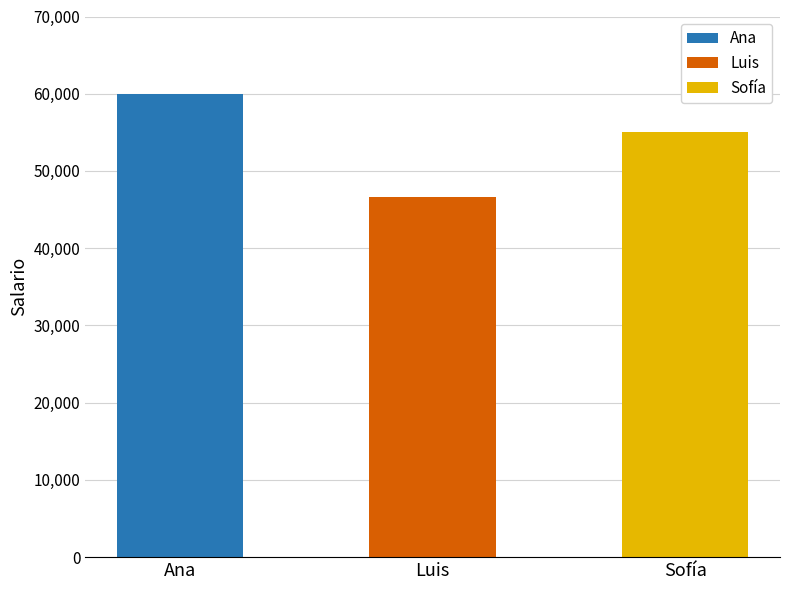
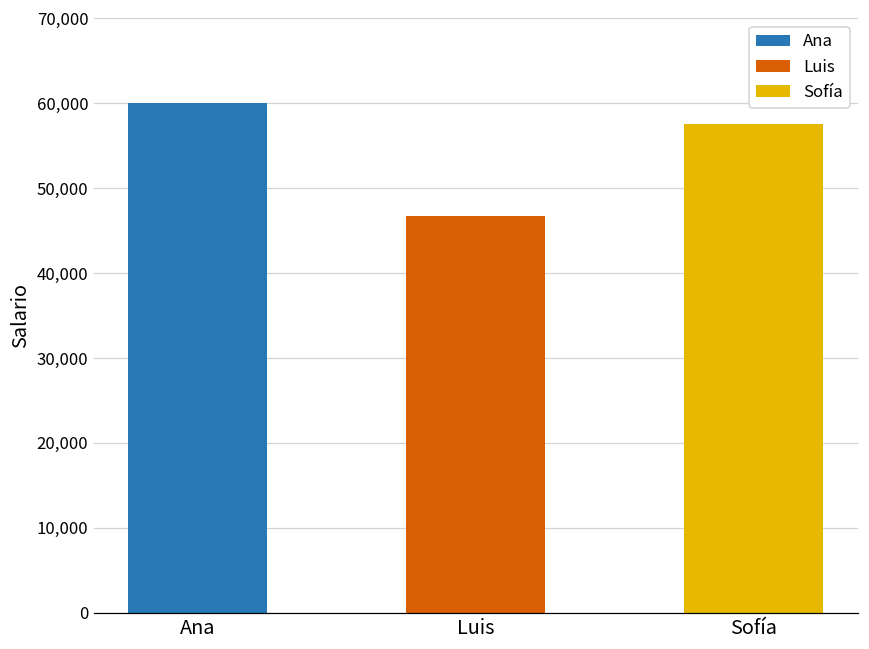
  {
    "Ana": "60,000",
    "Luis": "47,000",
-   "Sofía": "55,000"
+   "Sofía": "58,000"
  }
